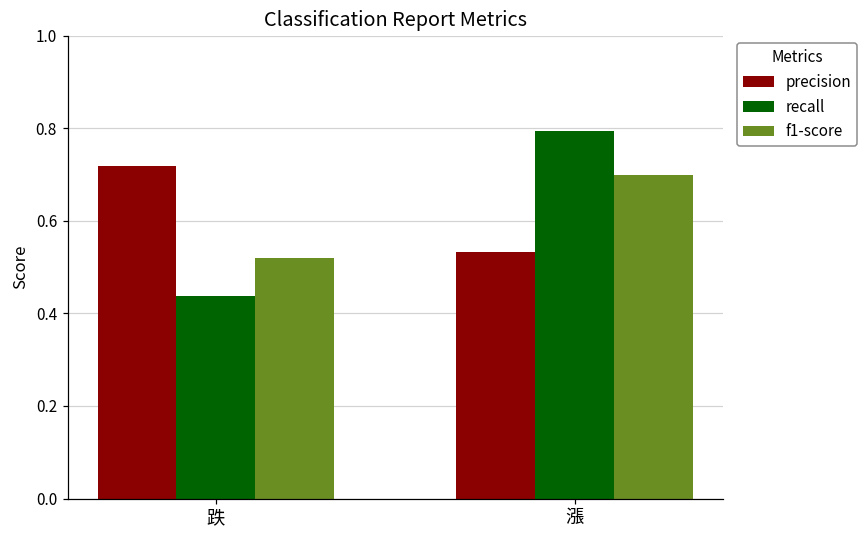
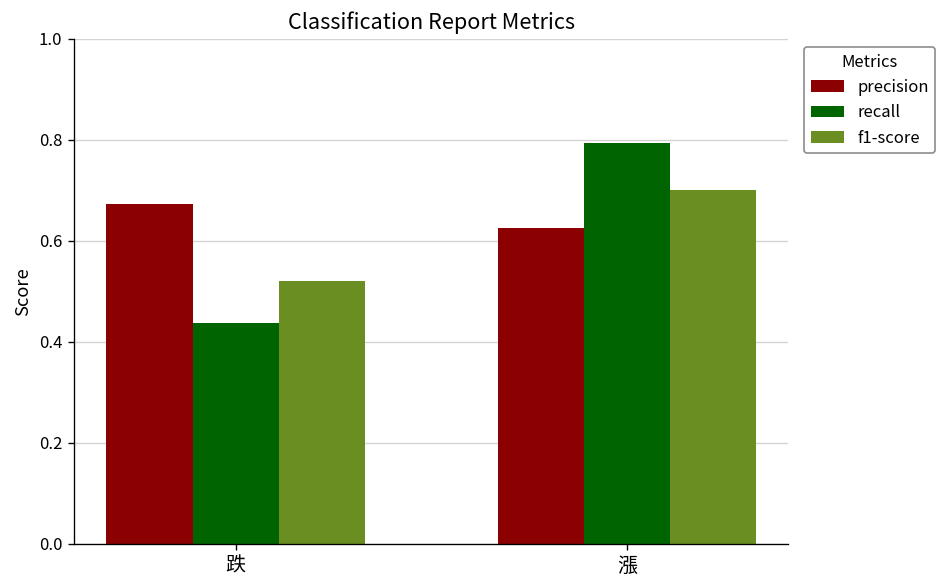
  {
    "precision": {
-     "跌": 0.72,
-     "漲": 0.53
+     "跌": 0.67,
+     "漲": 0.63
    },
    "recall": {
      "跌": 0.44,
      "漲": 0.79
    },
    "f1-score": {
      "跌": 0.52,
      "漲": 0.70
    }
  }
